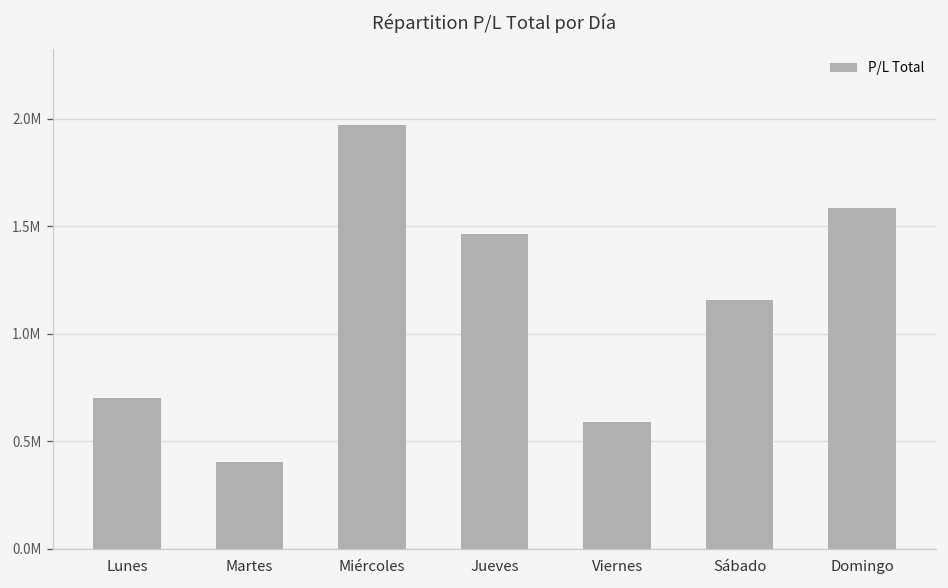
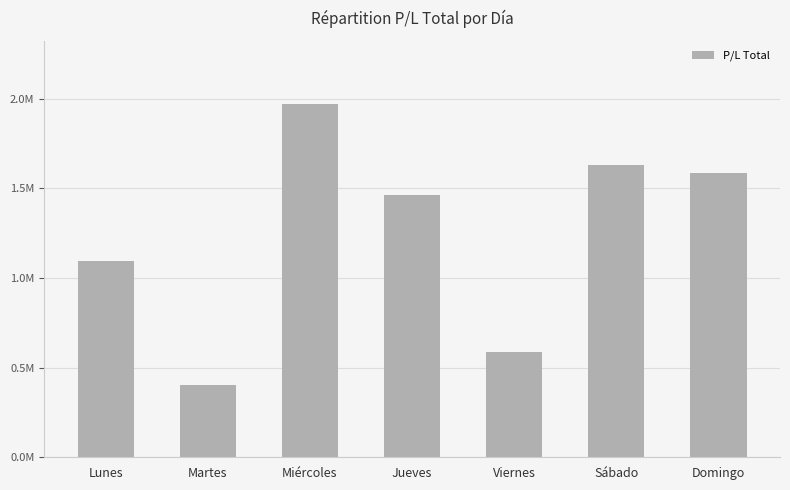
  {
-   "Lunes": 700000,
+   "Lunes": 1100000,
    "Martes": 400000,
    "Miércoles": 1970000,
    "Jueves": 1460000,
    "Viernes": 590000,
-   "Sábado": 1150000,
+   "Sábado": 1630000,
    "Domingo": 1580000
  }
